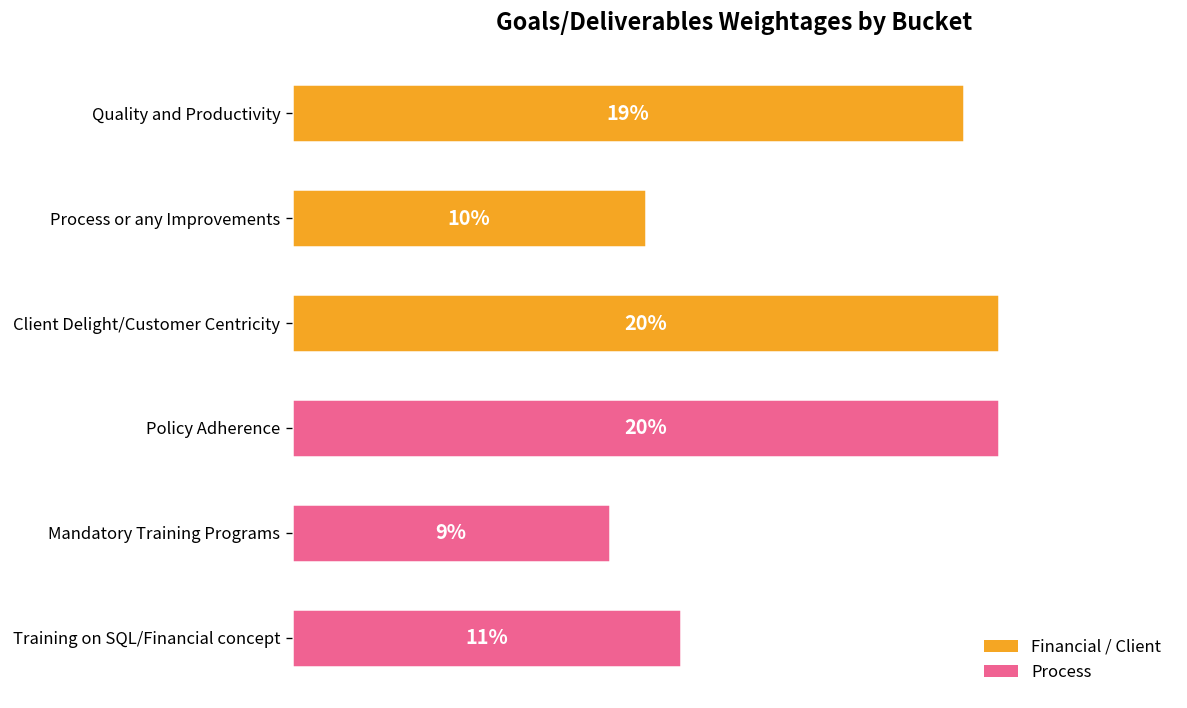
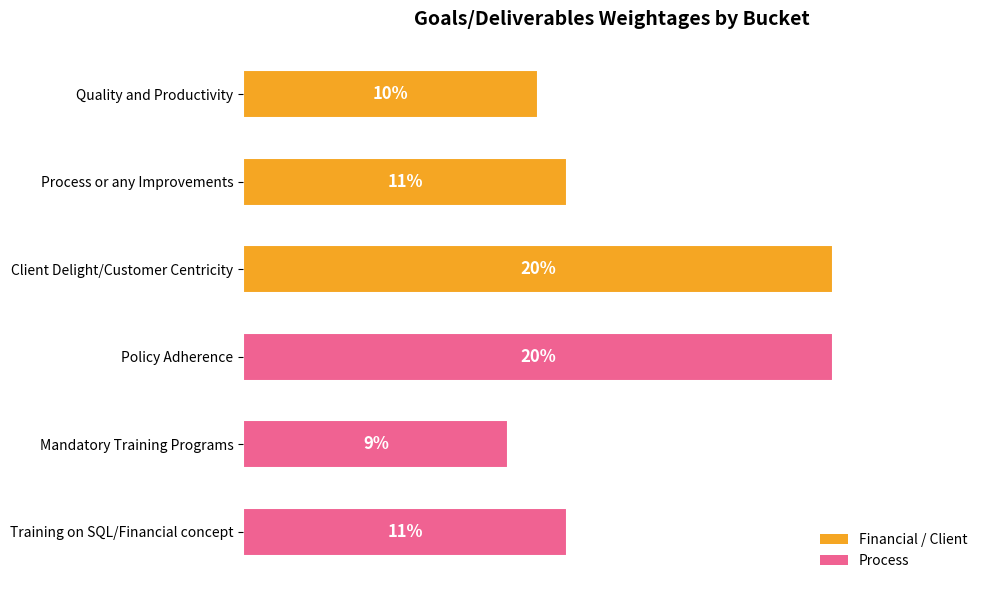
  {
-   "Quality and Productivity": "19%",
-   "Process or any Improvements": "10%",
+   "Quality and Productivity": "10%",
+   "Process or any Improvements": "11%",
    "Client Delight/Customer Centricity": "20%",
    "Policy Adherence": "20%",
    "Mandatory Training Programs": "9%",
    "Training on SQL/Financial concept": "11%"
  }
